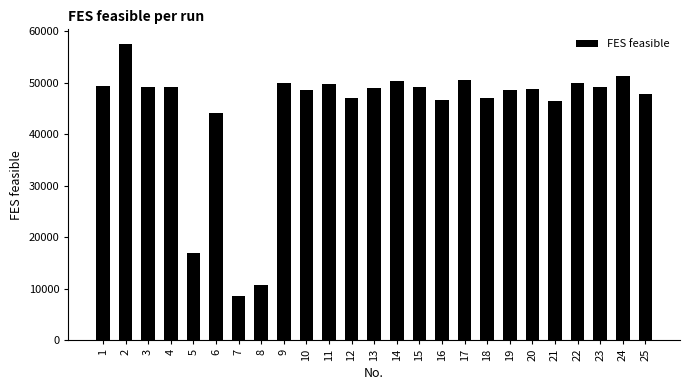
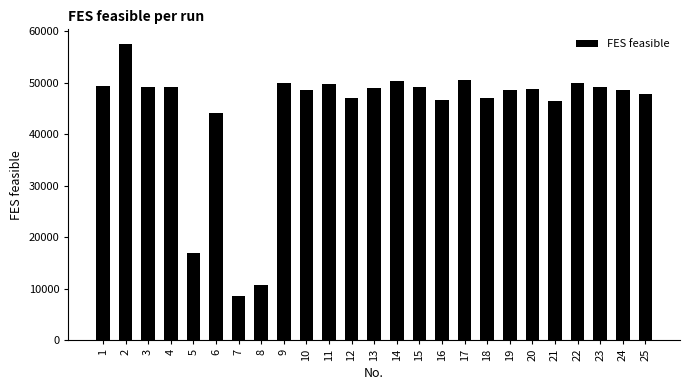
  {
    "1": 49000,
    "2": 58000,
    "3": 49000,
    "4": 49000,
    "5": 17000,
    "6": 44000,
    "7": 9000,
    "8": 11000,
    "9": 50000,
    "10": 49000,
    "11": 50000,
    "12": 47000,
    "13": 49000,
    "14": 50000,
    "15": 49000,
    "16": 47000,
    "17": 51000,
    "18": 47000,
    "19": 49000,
    "20": 49000,
    "21": 46000,
    "22": 50000,
    "23": 49000,
-   "24": 51000,
+   "24": 49000,
    "25": 48000
  }
